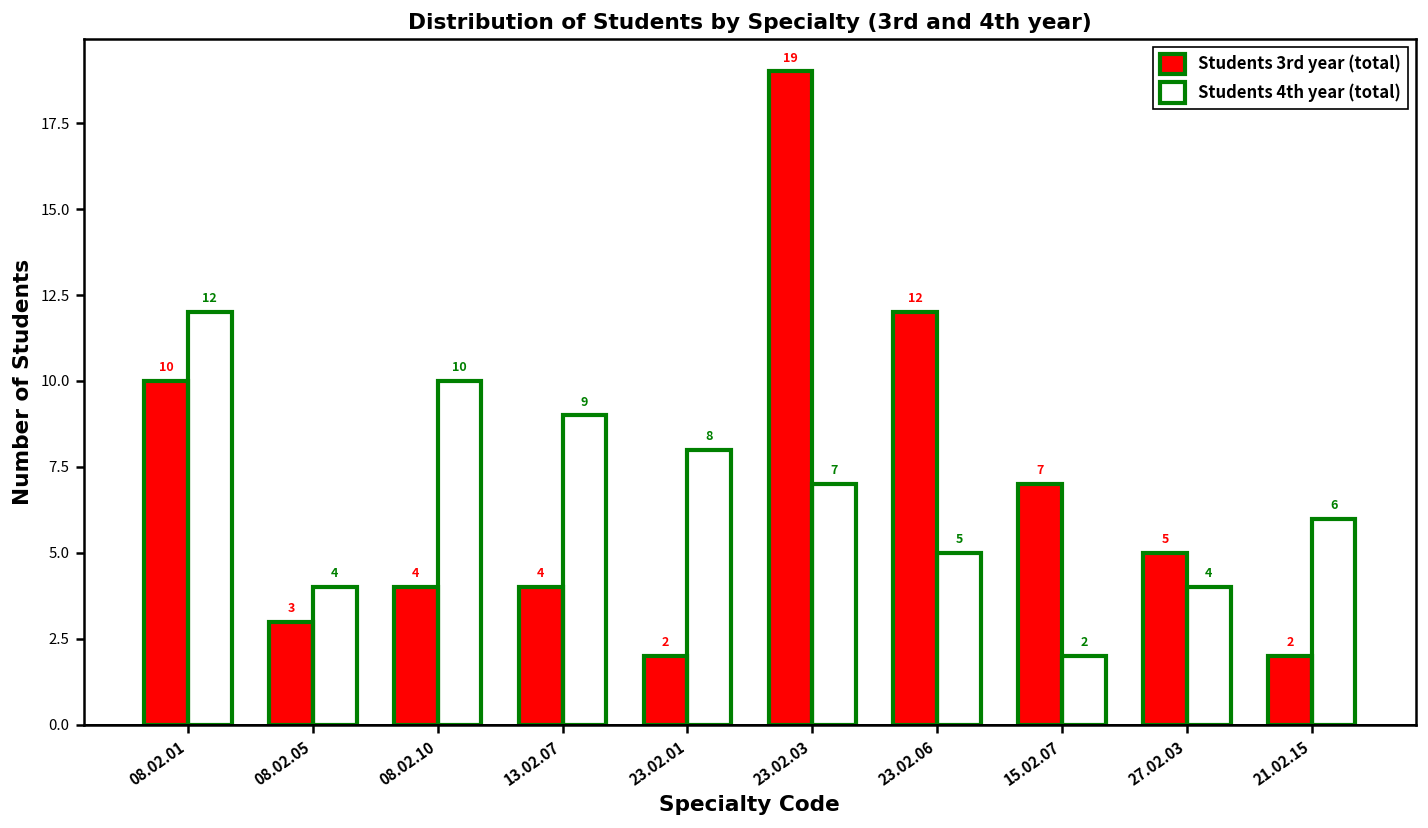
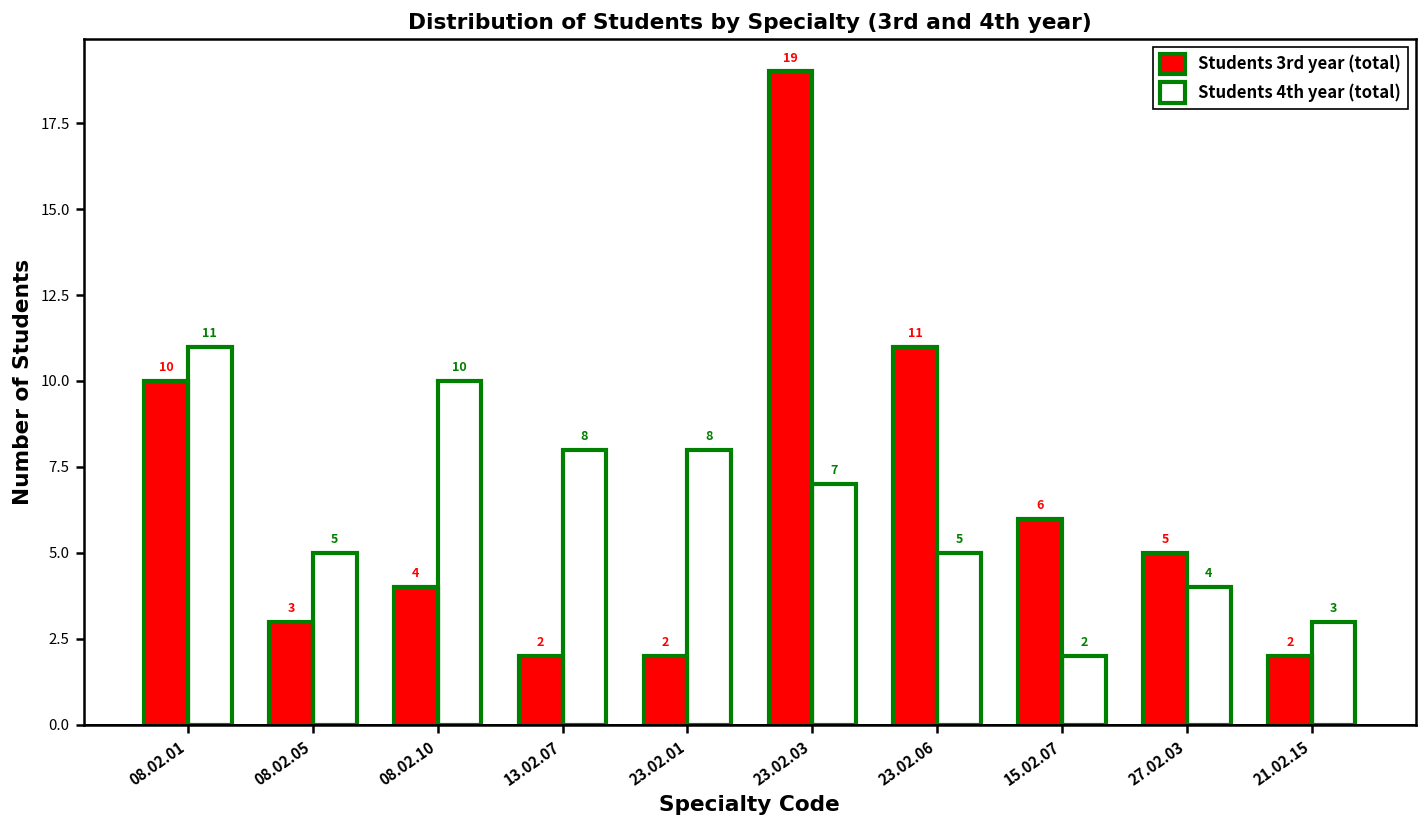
  {
    "Students 3rd year (total)": {
      "08.02.01": 10,
      "08.02.05": 3,
      "08.02.10": 4,
-     "13.02.07": 4,
+     "13.02.07": 2,
      "23.02.01": 2,
      "23.02.03": 19,
-     "23.02.06": 12,
-     "15.02.07": 7,
+     "23.02.06": 11,
+     "15.02.07": 6,
      "27.02.03": 5,
      "21.02.15": 2
    },
    "Students 4th year (total)": {
-     "08.02.01": 12,
-     "08.02.05": 4,
+     "08.02.01": 11,
+     "08.02.05": 5,
      "08.02.10": 10,
-     "13.02.07": 9,
+     "13.02.07": 8,
      "23.02.01": 8,
      "23.02.03": 7,
      "23.02.06": 5,
      "15.02.07": 2,
      "27.02.03": 4,
-     "21.02.15": 6
+     "21.02.15": 3
    }
  }
